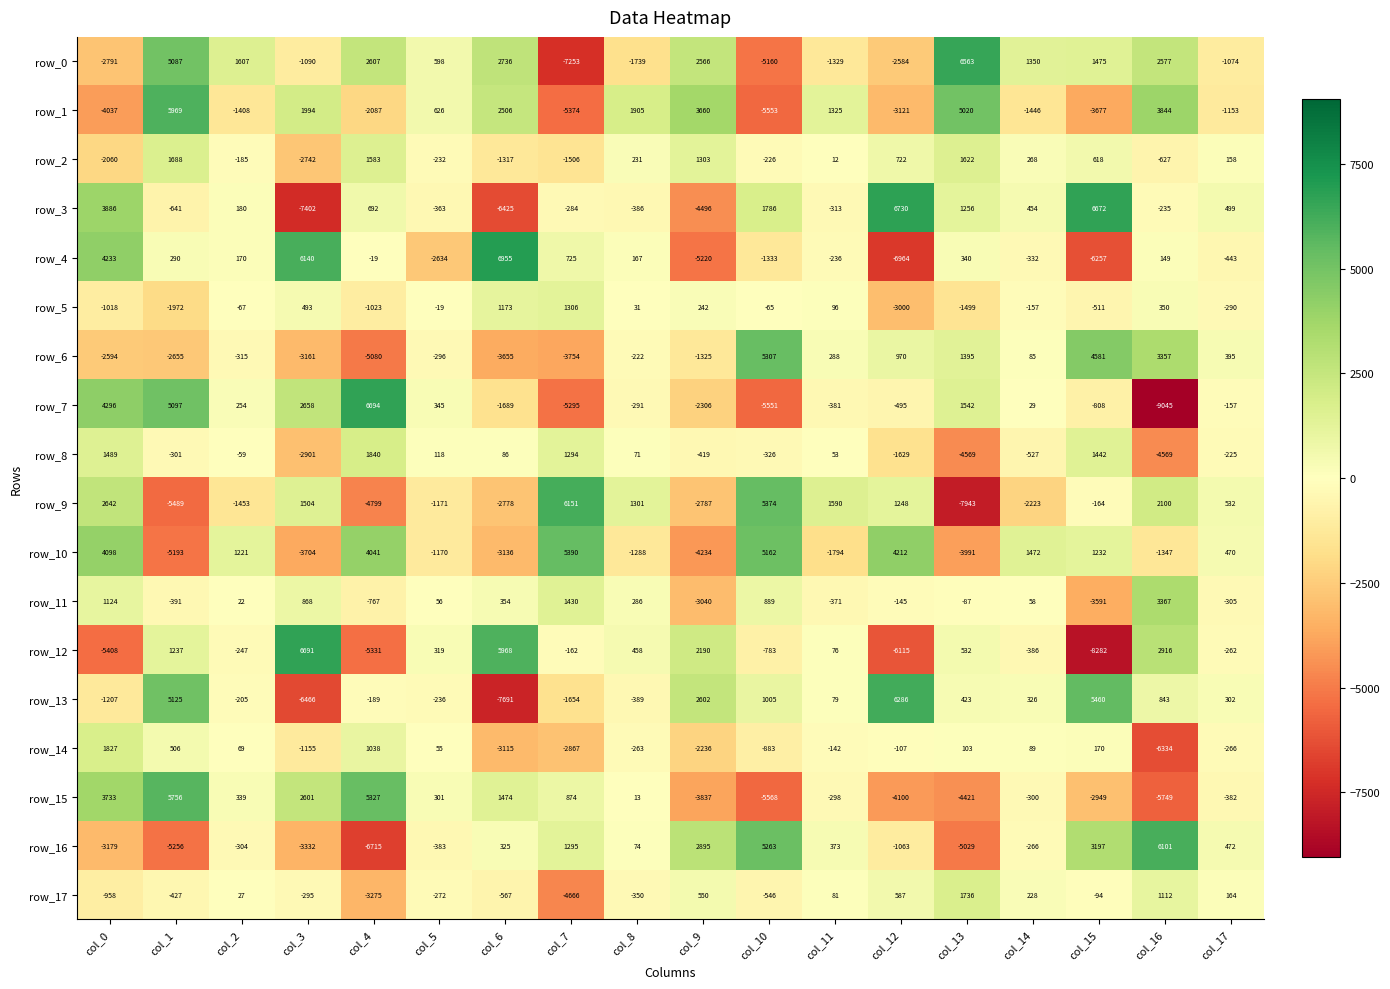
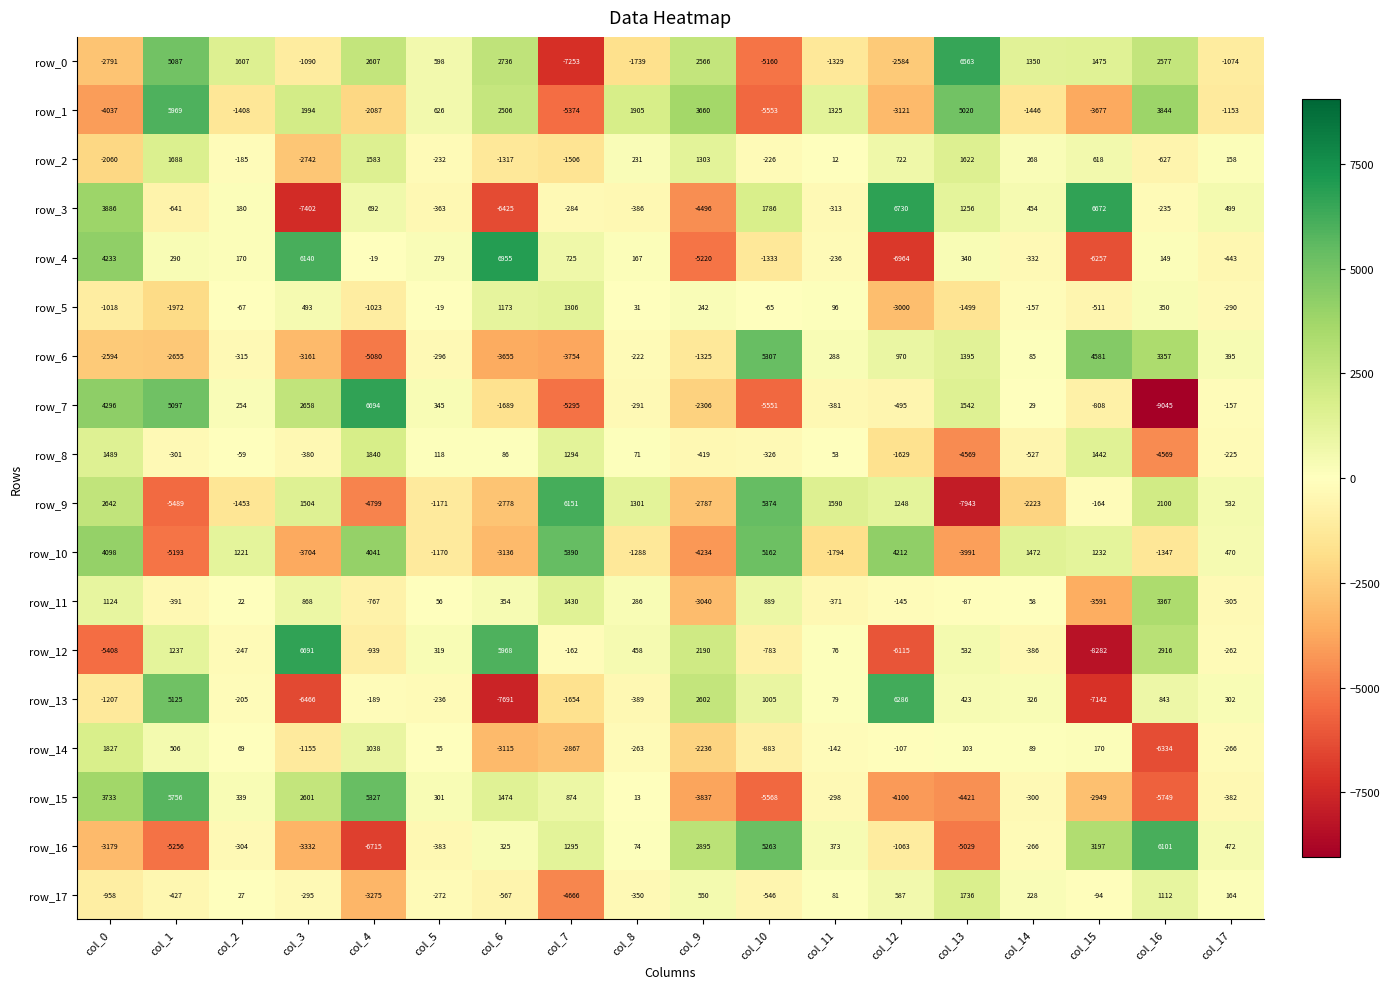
  {
    "row_4": {
      "col_0": 4233,
      "col_1": 290,
      "col_2": 170,
      "col_3": 6140,
      "col_4": -19,
-     "col_5": -2634,
+     "col_5": 279,
      "col_6": 6955,
      "col_7": 725,
      "col_8": 167,
      "col_9": -5220,
      "col_10": -1333,
      "col_11": -236,
      "col_12": -6964,
      "col_13": 340,
      "col_14": -332,
      "col_15": -6257,
      "col_16": 149,
      "col_17": -443
    },
    "row_8": {
      "col_0": 1489,
      "col_1": -301,
      "col_2": -59,
-     "col_3": -2901,
+     "col_3": -380,
      "col_4": 1840,
      "col_5": 118,
      "col_6": 86,
      "col_7": 1294,
      "col_8": 71,
      "col_9": -419,
      "col_10": -326,
      "col_11": 53,
      "col_12": -1629,
      "col_13": -4569,
      "col_14": -527,
      "col_15": 1442,
      "col_16": -4569,
      "col_17": -225
    },
    "row_12": {
      "col_0": -5408,
      "col_1": 1237,
      "col_2": -247,
      "col_3": 6691,
-     "col_4": -5331,
+     "col_4": -939,
      "col_5": 319,
      "col_6": 5968,
      "col_7": -162,
      "col_8": 458,
      "col_9": 2190,
      "col_10": -783,
      "col_11": 76,
      "col_12": -6115,
      "col_13": 532,
      "col_14": -386,
      "col_15": -8282,
      "col_16": 2916,
      "col_17": -262
    },
    "row_13": {
      "col_0": -1207,
      "col_1": 5125,
      "col_2": -205,
      "col_3": -6466,
      "col_4": -189,
      "col_5": -236,
      "col_6": -7691,
      "col_7": -1654,
      "col_8": -389,
      "col_9": 2602,
      "col_10": 1005,
      "col_11": 79,
      "col_12": 6286,
      "col_13": 423,
      "col_14": 326,
-     "col_15": 5460,
+     "col_15": -7142,
      "col_16": 843,
      "col_17": 302
    }
  }
